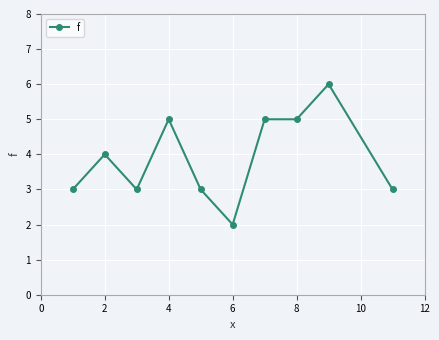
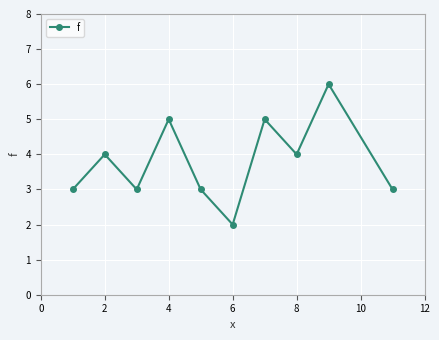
  {
    "2": 4,
    "4": 5,
    "6": 2,
-   "8": 5
+   "8": 4
  }
